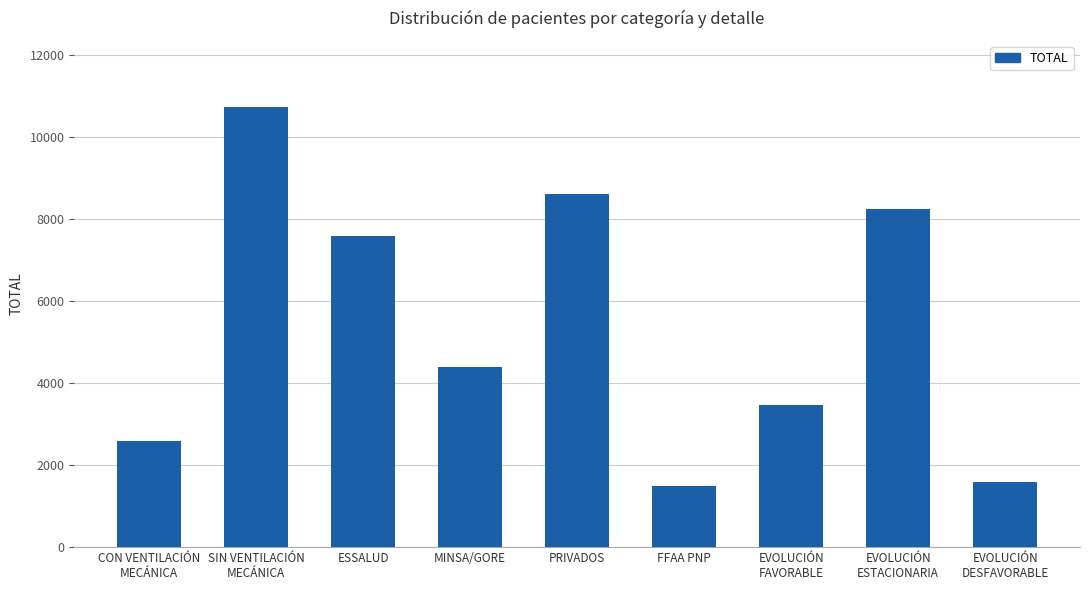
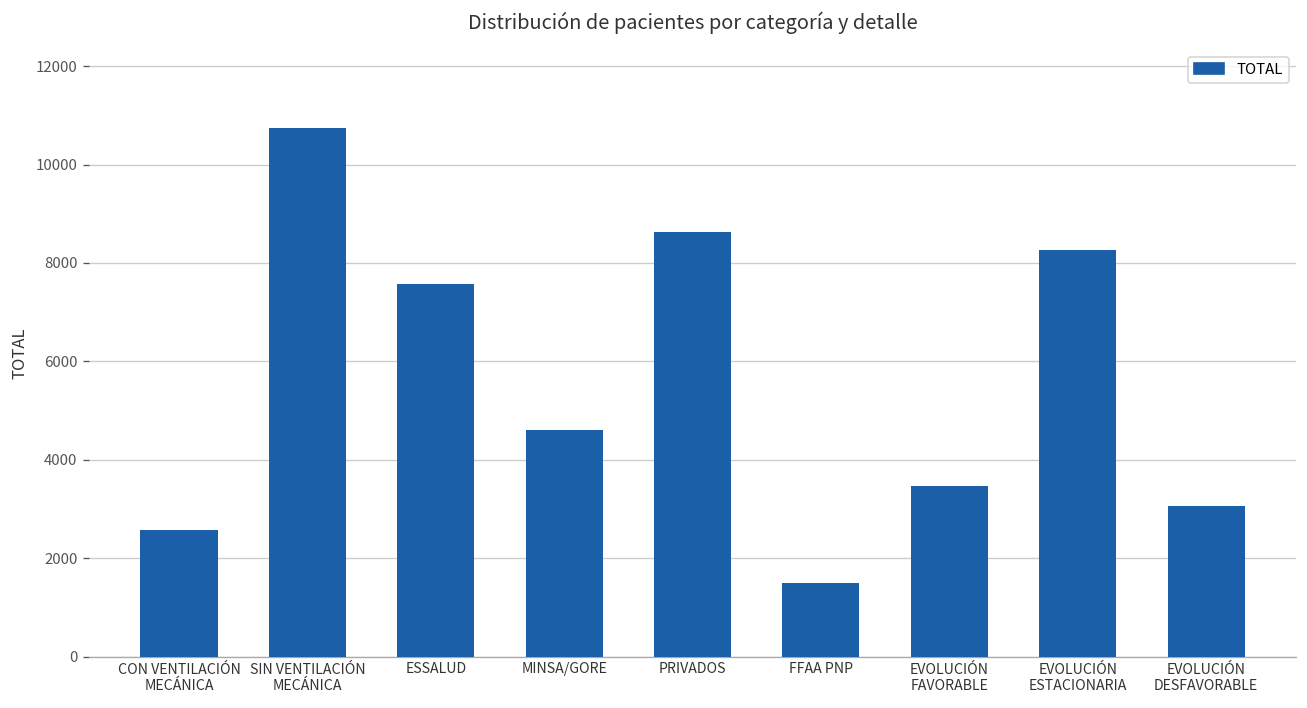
  {
    "CON VENTILACIÓN MECÁNICA": 2600,
    "SIN VENTILACIÓN MECÁNICA": 10700,
    "ESSALUD": 7600,
-   "MINSA/GORE": 4400,
+   "MINSA/GORE": 4600,
    "PRIVADOS": 8600,
    "FFAA PNP": 1500,
    "EVOLUCIÓN FAVORABLE": 3500,
    "EVOLUCIÓN ESTACIONARIA": 8300,
-   "EVOLUCIÓN DESFAVORABLE": 1600
+   "EVOLUCIÓN DESFAVORABLE": 3100
  }
